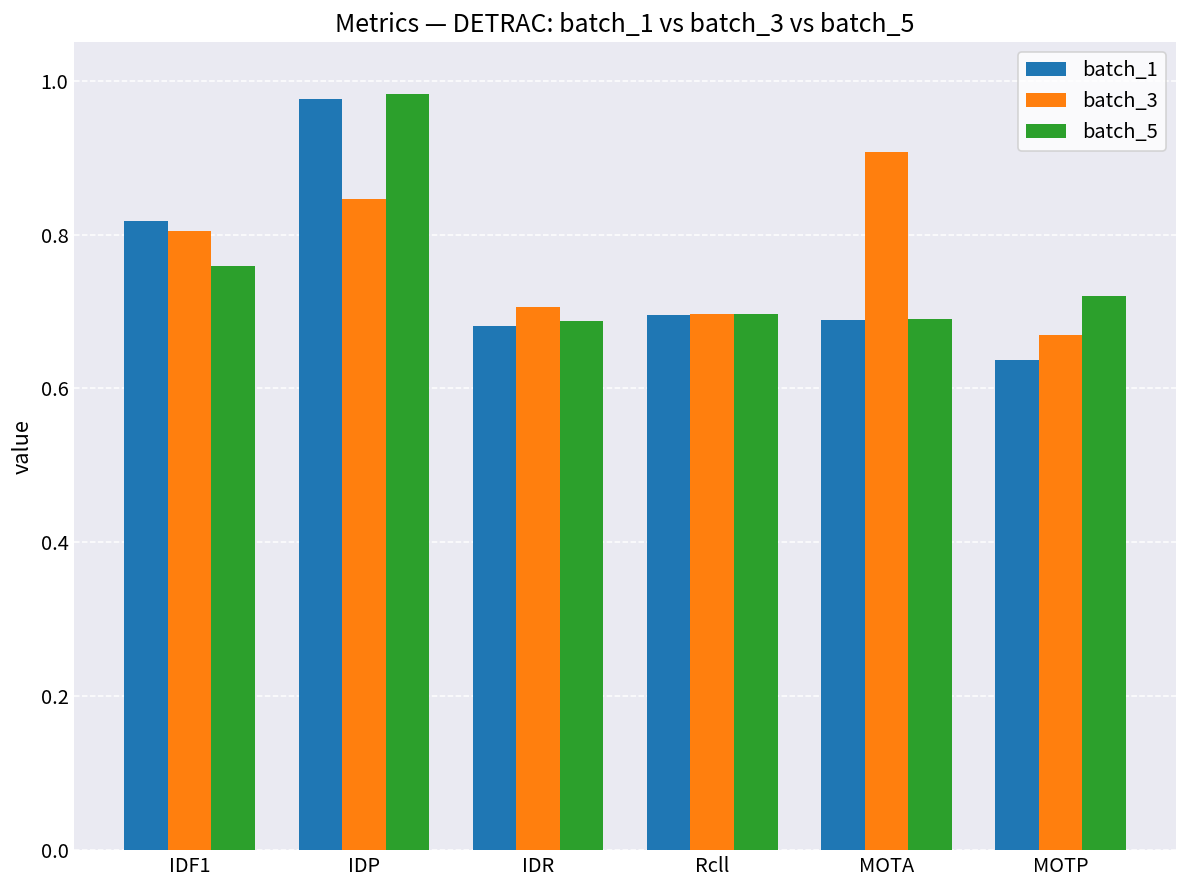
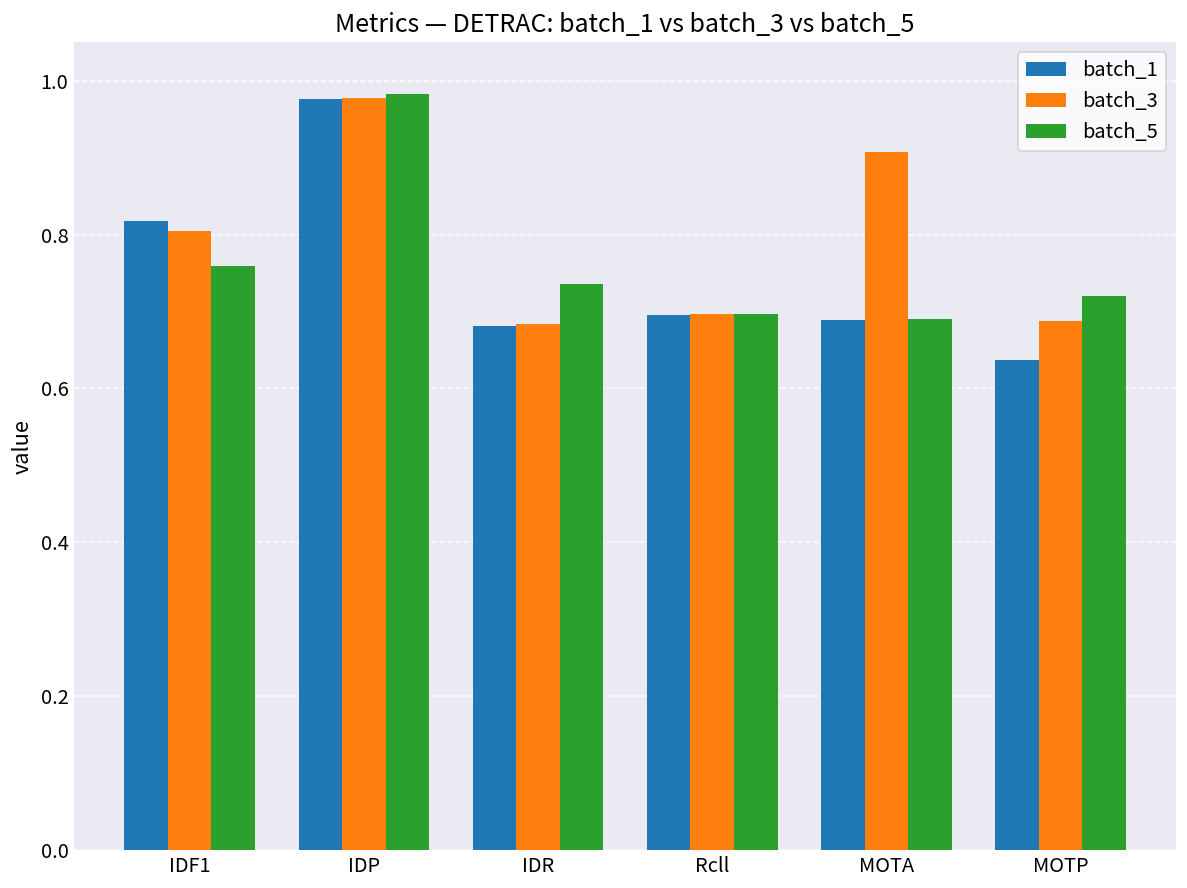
  {
    "batch_1": {
      "IDF1": 0.82,
      "IDP": 0.98,
      "IDR": 0.68,
      "Rcll": 0.69,
      "MOTA": 0.69,
      "MOTP": 0.64
    },
    "batch_3": {
      "IDF1": 0.80,
-     "IDP": 0.85,
-     "IDR": 0.71,
+     "IDP": 0.98,
+     "IDR": 0.68,
      "Rcll": 0.70,
      "MOTA": 0.91,
-     "MOTP": 0.67
+     "MOTP": 0.69
    },
    "batch_5": {
      "IDF1": 0.76,
      "IDP": 0.98,
-     "IDR": 0.69,
+     "IDR": 0.74,
      "Rcll": 0.70,
      "MOTA": 0.69,
      "MOTP": 0.72
    }
  }
